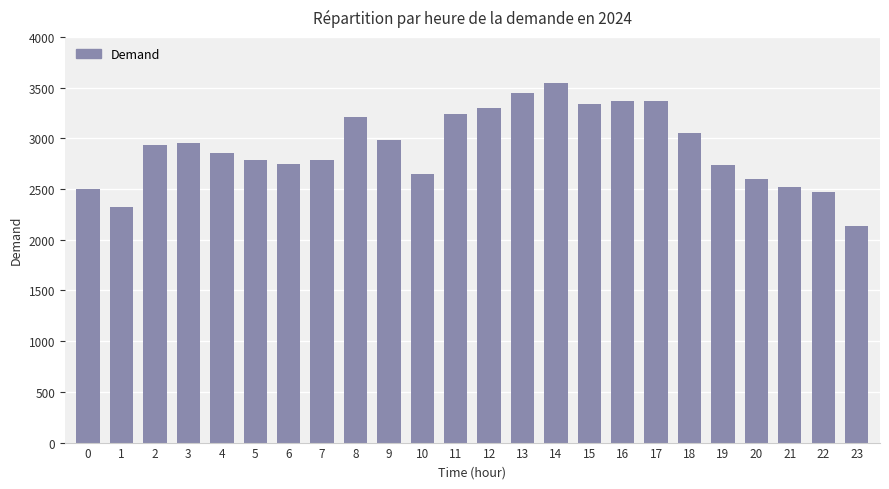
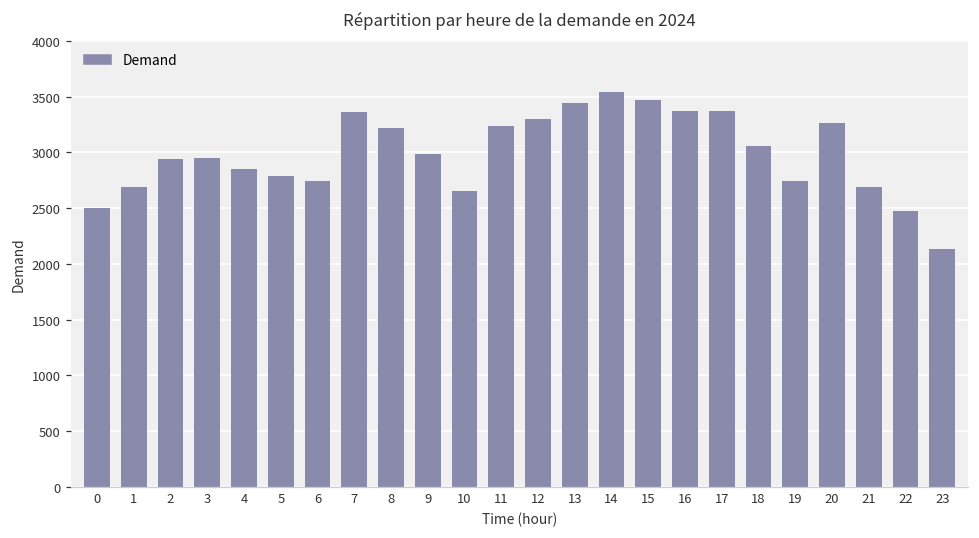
  {
    "0": 2500,
-   "1": 2320,
+   "1": 2690,
    "2": 2940,
    "3": 2950,
    "4": 2850,
    "5": 2790,
    "6": 2740,
-   "7": 2780,
+   "7": 3360,
    "8": 3220,
    "9": 2980,
    "10": 2650,
    "11": 3240,
    "12": 3300,
    "13": 3450,
    "14": 3540,
-   "15": 3340,
+   "15": 3470,
    "16": 3370,
    "17": 3370,
    "18": 3050,
    "19": 2740,
-   "20": 2600,
-   "21": 2520,
+   "20": 3260,
+   "21": 2690,
    "22": 2470,
    "23": 2130
  }
